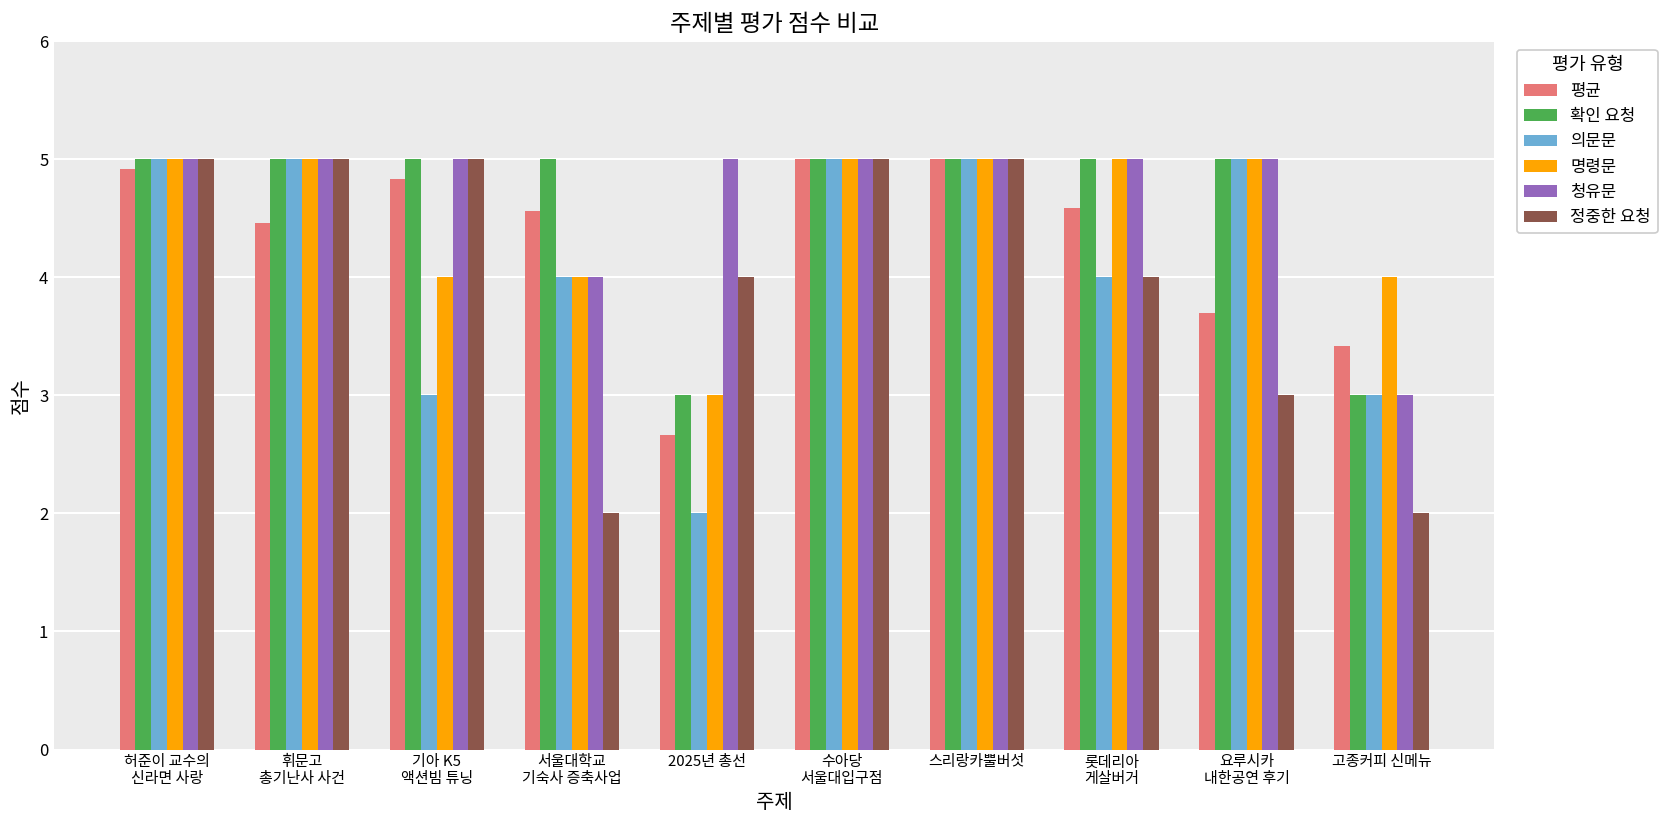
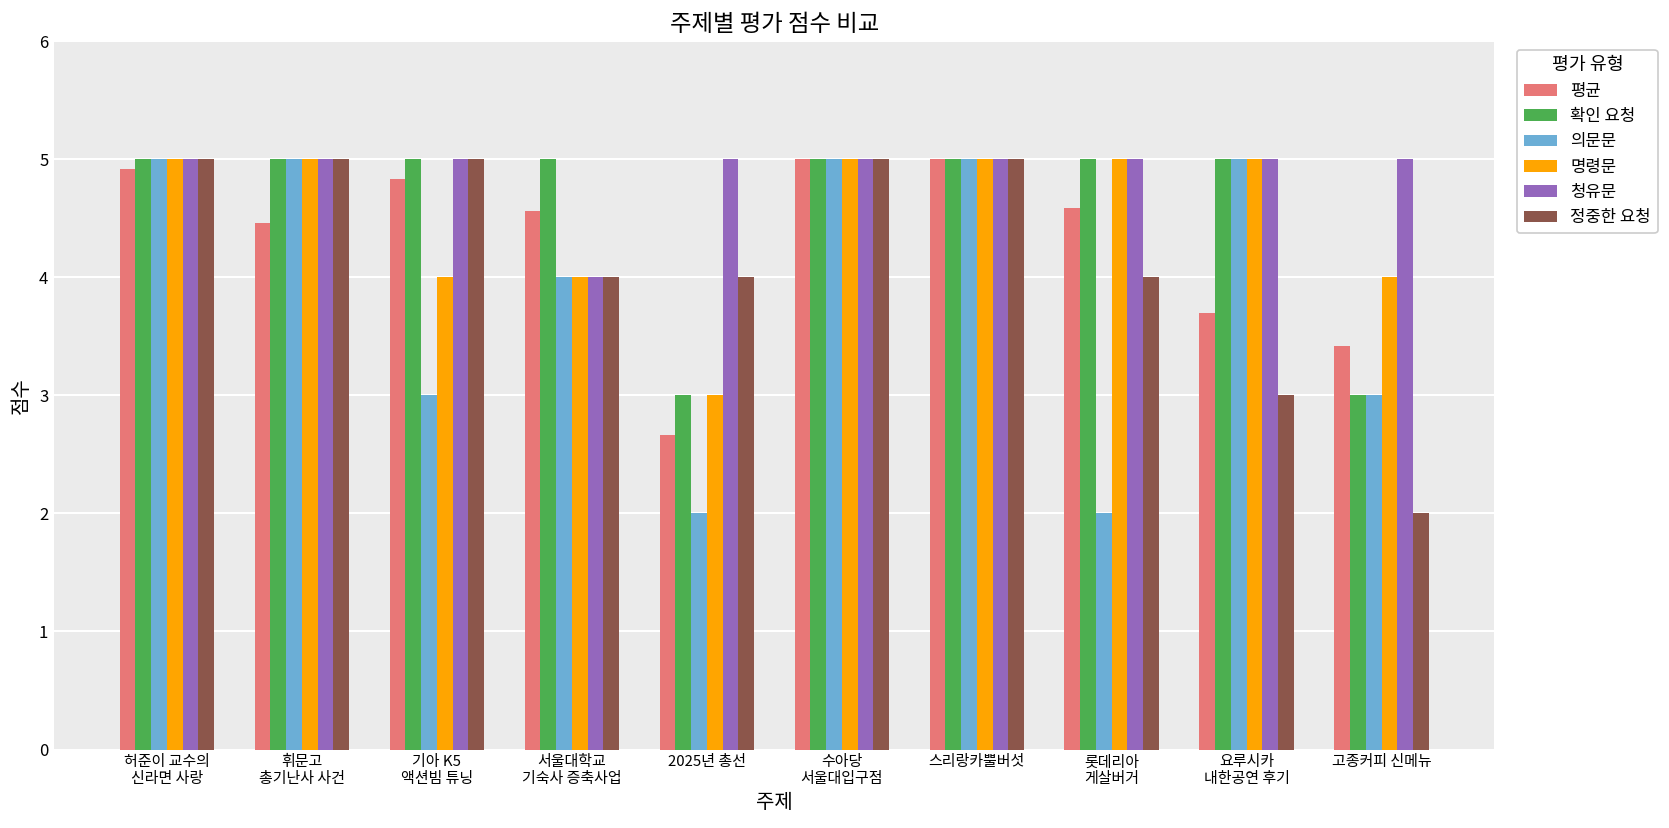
  {
    "평균": {
      "허준이 교수의 신라면 사랑": 4.9,
      "휘문고 총기난사 사건": 4.5,
      "기아 K5 액션빔 튜닝": 4.8,
      "서울대학교 기숙사 증축사업": 4.6,
      "2025년 총선": 2.7,
      "수아당 서울대입구점": 5,
      "스리랑카뿔버섯": 5,
      "롯데리아 게살버거": 4.6,
      "요루시카 내한공연 후기": 3.7,
      "고종커피 신메뉴": 3.4
    },
    "확인 요청": {
      "허준이 교수의 신라면 사랑": 5,
      "휘문고 총기난사 사건": 5,
      "기아 K5 액션빔 튜닝": 5,
      "서울대학교 기숙사 증축사업": 5,
      "2025년 총선": 3,
      "수아당 서울대입구점": 5,
      "스리랑카뿔버섯": 5,
      "롯데리아 게살버거": 5,
      "요루시카 내한공연 후기": 5,
      "고종커피 신메뉴": 3
    },
    "의문문": {
      "허준이 교수의 신라면 사랑": 5,
      "휘문고 총기난사 사건": 5,
      "기아 K5 액션빔 튜닝": 3,
      "서울대학교 기숙사 증축사업": 4,
      "2025년 총선": 2,
      "수아당 서울대입구점": 5,
      "스리랑카뿔버섯": 5,
-     "롯데리아 게살버거": 4,
+     "롯데리아 게살버거": 2,
      "요루시카 내한공연 후기": 5,
      "고종커피 신메뉴": 3
    },
    "명령문": {
      "허준이 교수의 신라면 사랑": 5,
      "휘문고 총기난사 사건": 5,
      "기아 K5 액션빔 튜닝": 4,
      "서울대학교 기숙사 증축사업": 4,
      "2025년 총선": 3,
      "수아당 서울대입구점": 5,
      "스리랑카뿔버섯": 5,
      "롯데리아 게살버거": 5,
      "요루시카 내한공연 후기": 5,
      "고종커피 신메뉴": 4
    },
    "청유문": {
      "허준이 교수의 신라면 사랑": 5,
      "휘문고 총기난사 사건": 5,
      "기아 K5 액션빔 튜닝": 5,
      "서울대학교 기숙사 증축사업": 4,
      "2025년 총선": 5,
      "수아당 서울대입구점": 5,
      "스리랑카뿔버섯": 5,
      "롯데리아 게살버거": 5,
      "요루시카 내한공연 후기": 5,
-     "고종커피 신메뉴": 3
+     "고종커피 신메뉴": 5
    },
    "정중한 요청": {
      "허준이 교수의 신라면 사랑": 5,
      "휘문고 총기난사 사건": 5,
      "기아 K5 액션빔 튜닝": 5,
-     "서울대학교 기숙사 증축사업": 2,
+     "서울대학교 기숙사 증축사업": 4,
      "2025년 총선": 4,
      "수아당 서울대입구점": 5,
      "스리랑카뿔버섯": 5,
      "롯데리아 게살버거": 4,
      "요루시카 내한공연 후기": 3,
      "고종커피 신메뉴": 2
    }
  }
